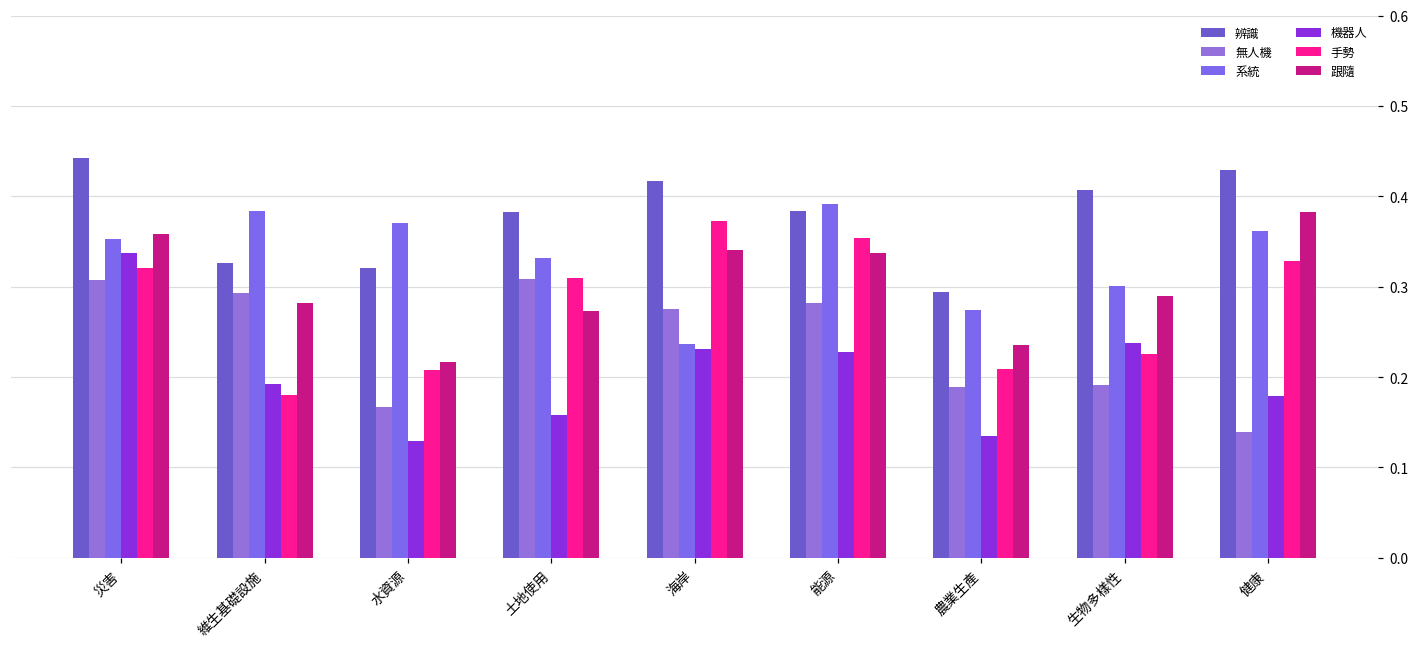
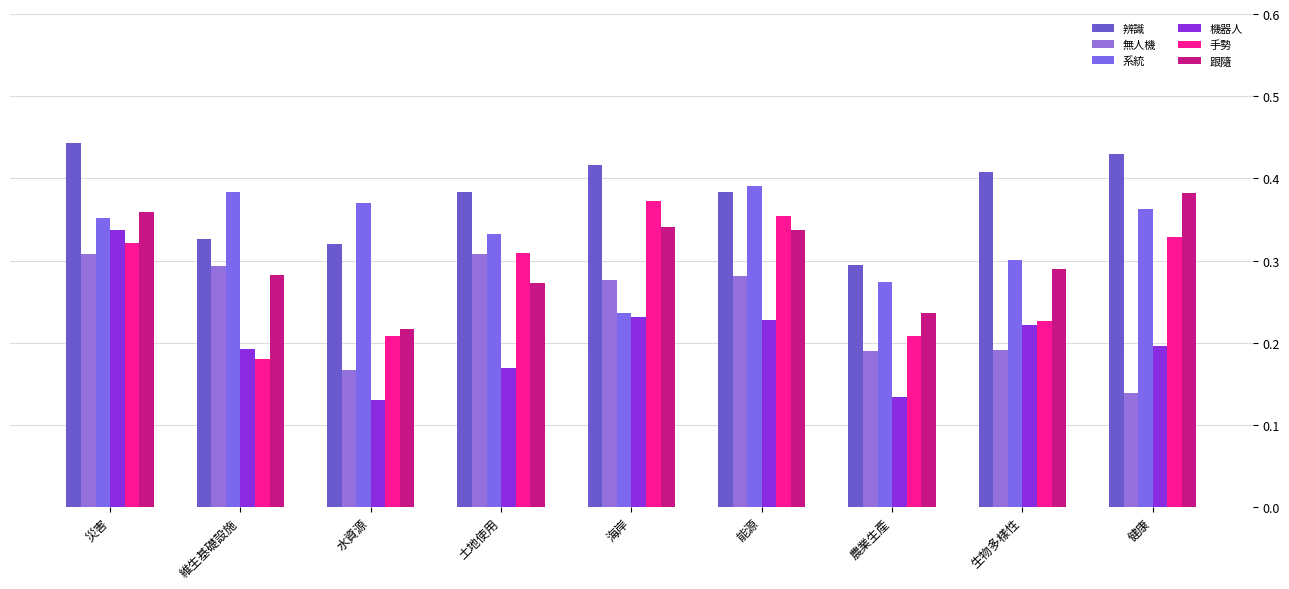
  {
    "機器人": {
      "災害": 0.34,
      "維生基礎設施": 0.19,
      "水資源": 0.13,
-     "土地使用": 0.16,
+     "土地使用": 0.17,
      "海岸": 0.23,
      "能源": 0.23,
      "農業生產": 0.13,
-     "生物多樣性": 0.24,
-     "健康": 0.18
+     "生物多樣性": 0.22,
+     "健康": 0.20
    }
  }
